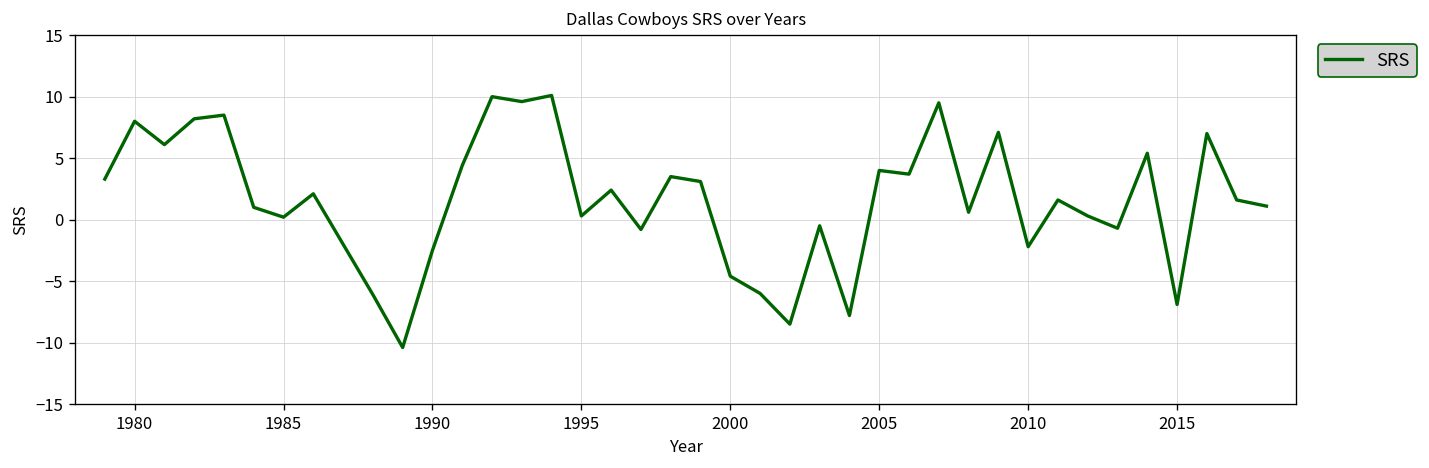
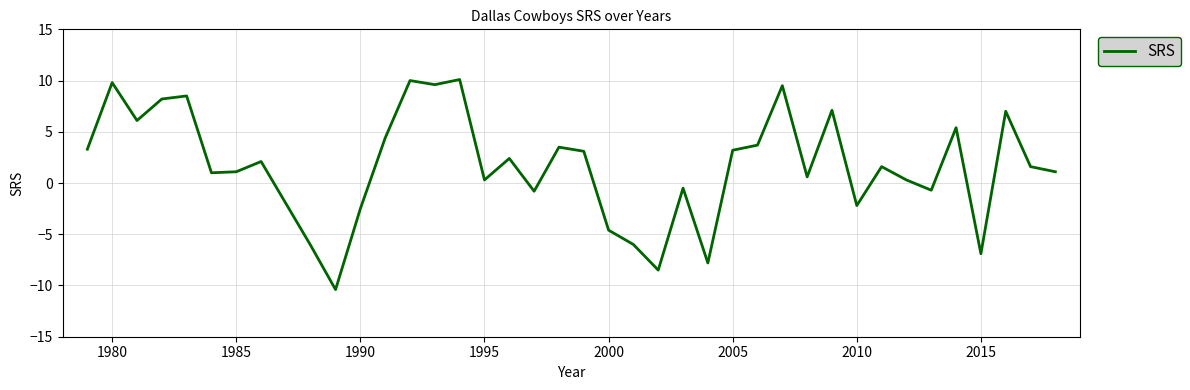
  {
-   "1980": 8.0,
-   "1985": 0.2,
+   "1980": 9.8,
+   "1985": 1.1,
    "1990": -2.5,
    "1995": 0.3,
    "2000": -4.6,
-   "2005": 4.0,
+   "2005": 3.2,
    "2010": -2.2,
    "2015": -6.9
  }
